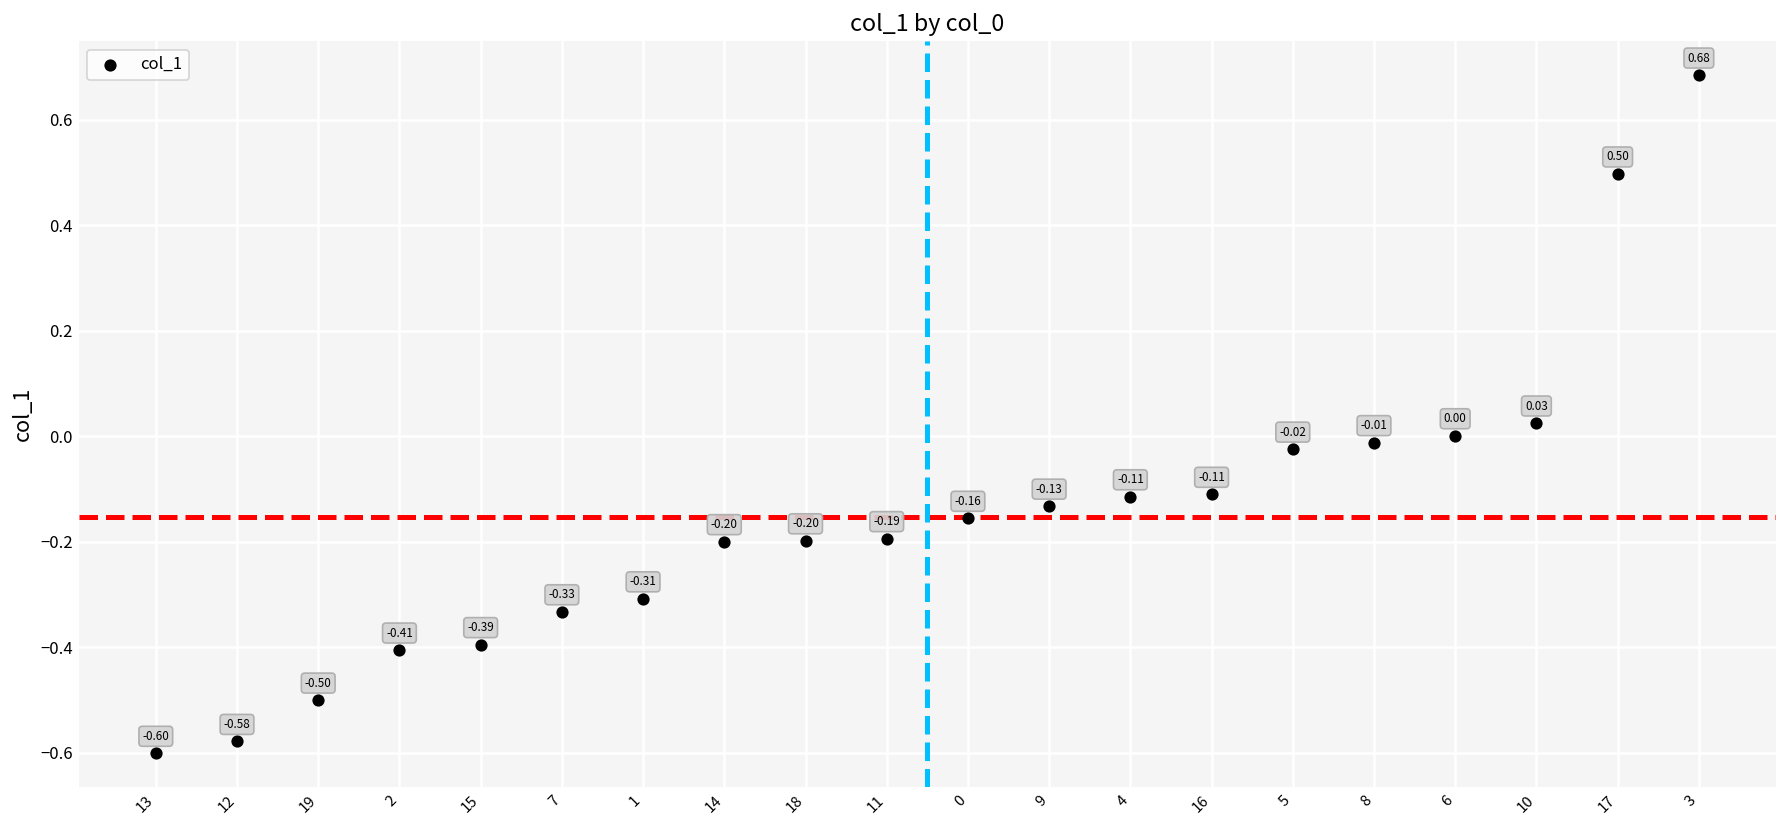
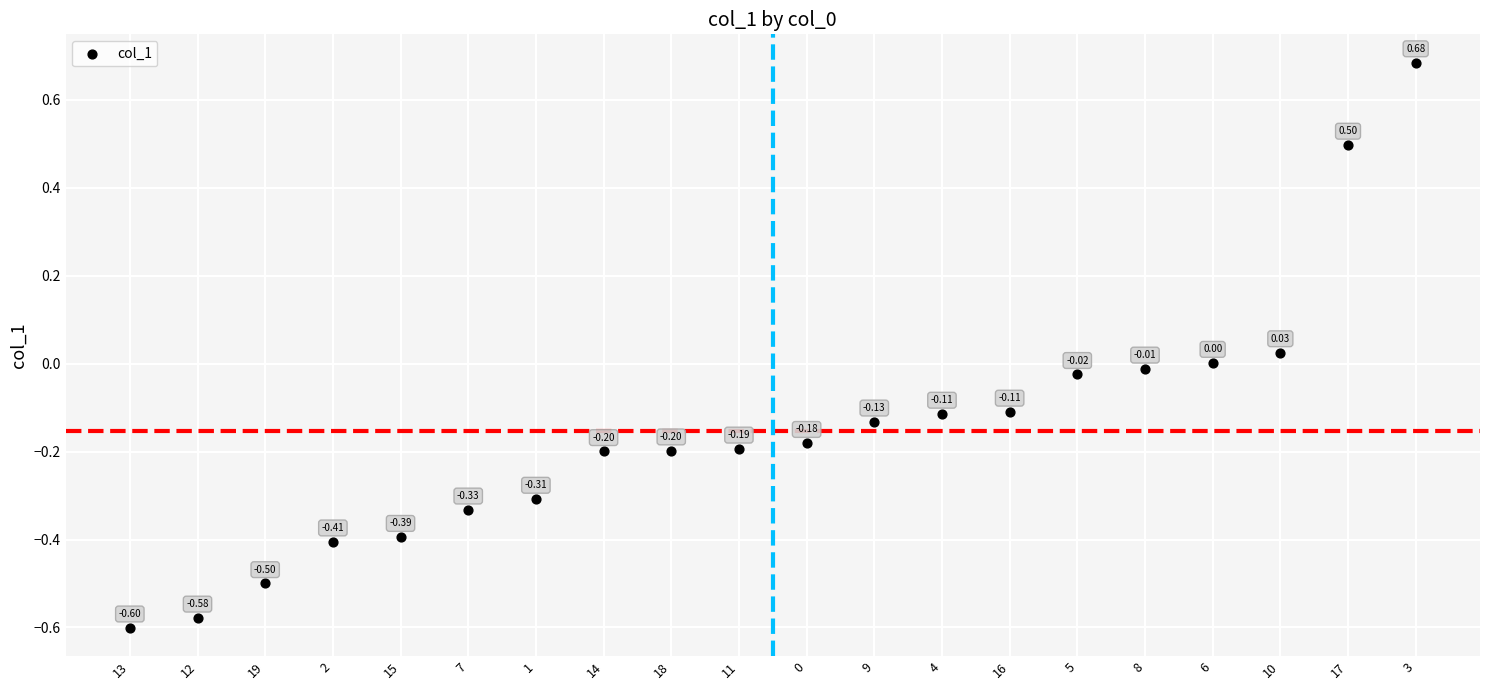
  {
-   "0": -0.16
+   "0": -0.18
  }
